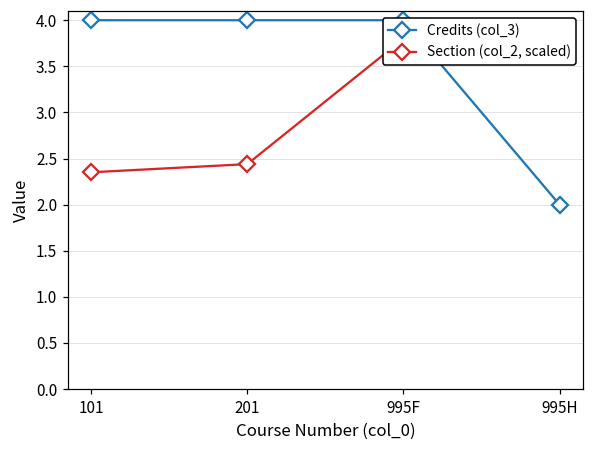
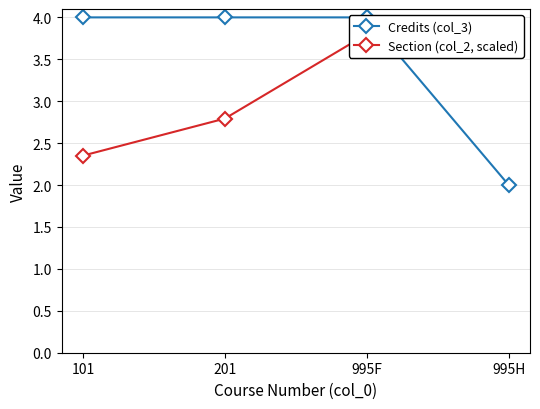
  {
    "Credits (col_3)": {
      "101": 4.0,
      "201": 4.0,
      "995H": 2.0
    },
    "Section (col_2, scaled)": {
      "101": 2.4,
-     "201": 2.4
+     "201": 2.8
    }
  }
